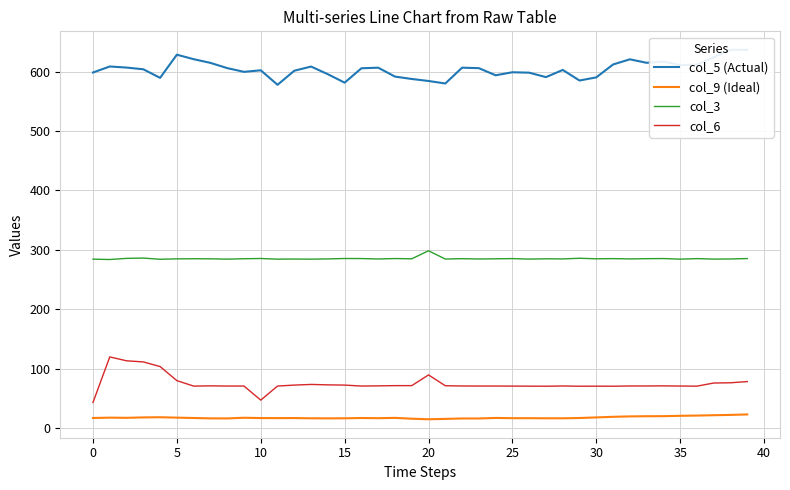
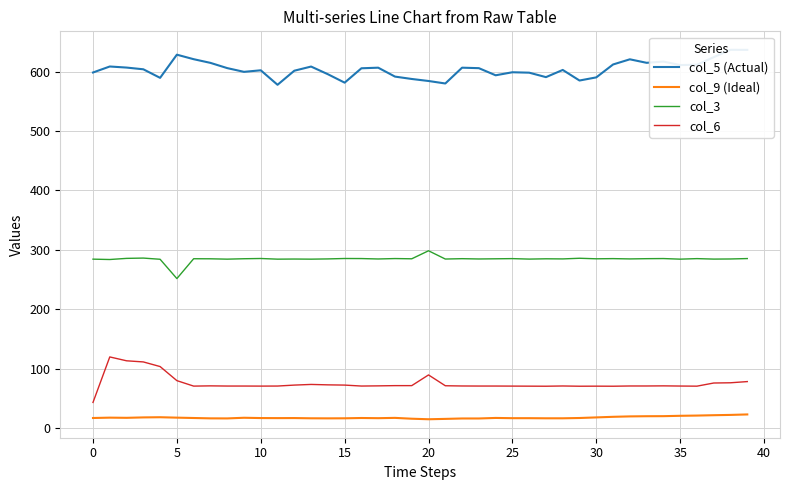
  {
    "col_5 (Actual)": {
      "0": 600,
      "5": 630,
      "10": 600,
      "15": 580,
      "20": 580,
      "25": 600,
      "30": 590
    },
    "col_9 (Ideal)": {
      "0": 20,
      "5": 20,
      "10": 20,
      "15": 20,
      "20": 10,
      "25": 20,
      "30": 20,
      "35": 20
    },
    "col_3": {
      "0": 280,
-     "5": 280,
+     "5": 250,
      "10": 290,
      "15": 290,
      "20": 300,
      "25": 290,
      "30": 280,
      "35": 280
    },
    "col_6": {
      "0": 40,
      "5": 80,
-     "10": 50,
+     "10": 70,
      "15": 70,
      "20": 90,
      "25": 70,
      "30": 70,
      "35": 70
    }
  }
